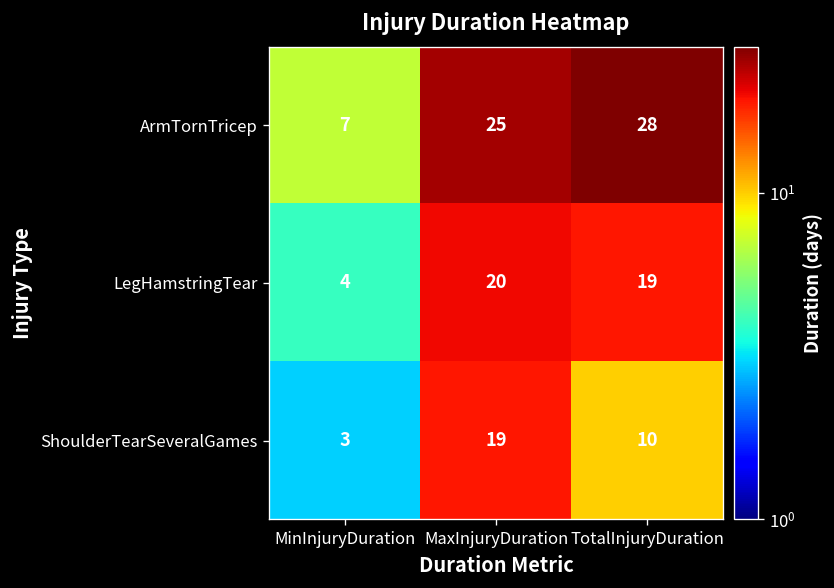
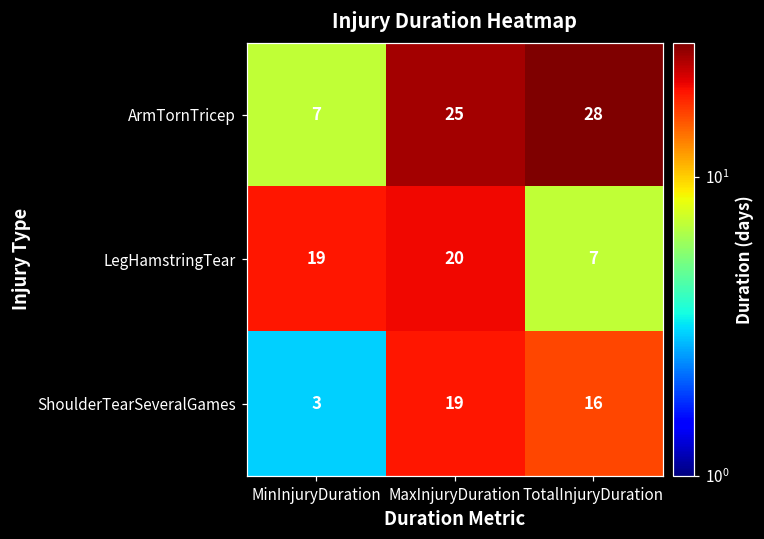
  {
    "ArmTornTricep": {
      "MinInjuryDuration": 7,
      "MaxInjuryDuration": 25,
      "TotalInjuryDuration": 28
    },
    "LegHamstringTear": {
-     "MinInjuryDuration": 4,
+     "MinInjuryDuration": 19,
      "MaxInjuryDuration": 20,
-     "TotalInjuryDuration": 19
+     "TotalInjuryDuration": 7
    },
    "ShoulderTearSeveralGames": {
      "MinInjuryDuration": 3,
      "MaxInjuryDuration": 19,
-     "TotalInjuryDuration": 10
+     "TotalInjuryDuration": 16
    }
  }
